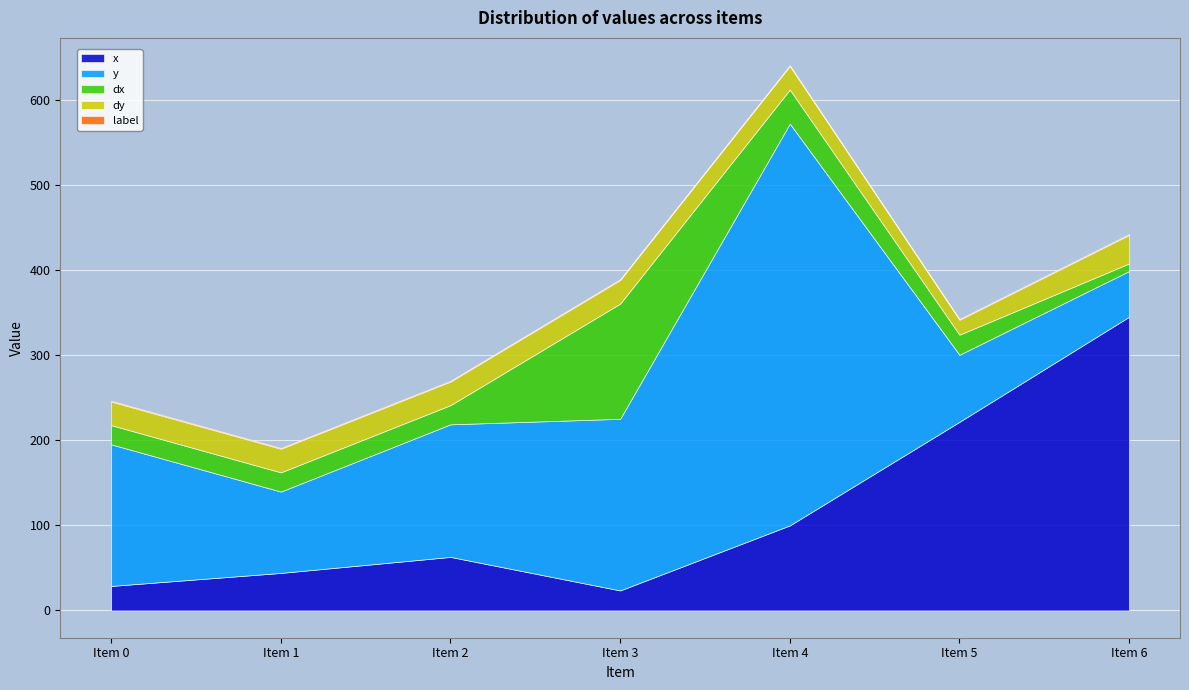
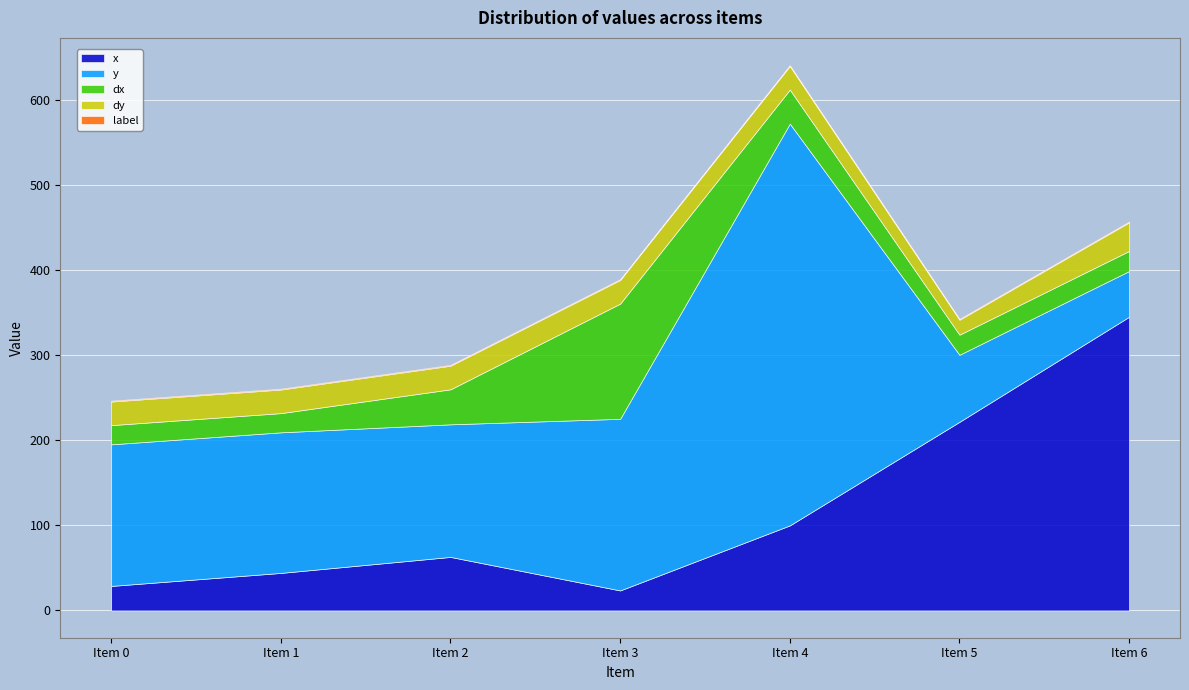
  {
    "x": {
      "Item 0": 30,
      "Item 1": 40,
      "Item 2": 60,
      "Item 3": 20,
      "Item 4": 100,
      "Item 5": 220,
      "Item 6": 350
    },
    "y": {
      "Item 0": 170,
-     "Item 1": 100,
+     "Item 1": 170,
      "Item 2": 160,
      "Item 3": 200,
      "Item 4": 470,
      "Item 5": 80,
      "Item 6": 50
    },
    "dx": {
      "Item 0": 20,
      "Item 1": 20,
-     "Item 2": 20,
+     "Item 2": 40,
      "Item 3": 140,
      "Item 4": 40,
      "Item 5": 20,
-     "Item 6": 10
+     "Item 6": 20
    }
  }
